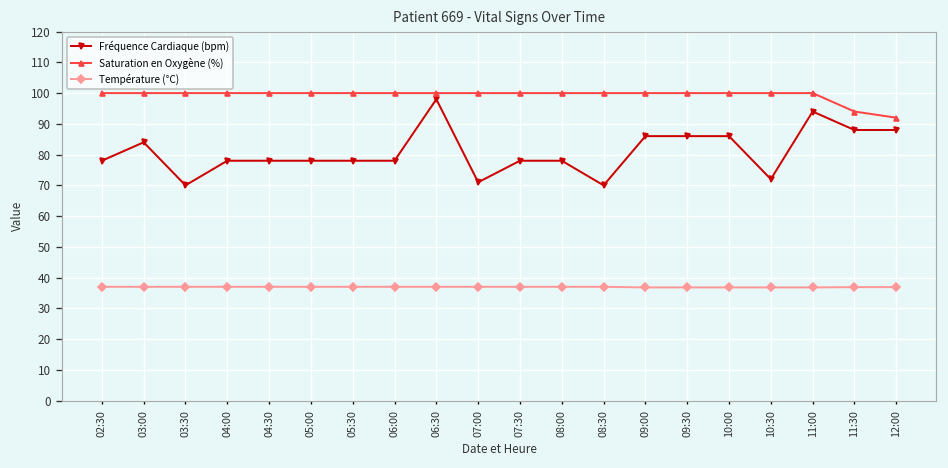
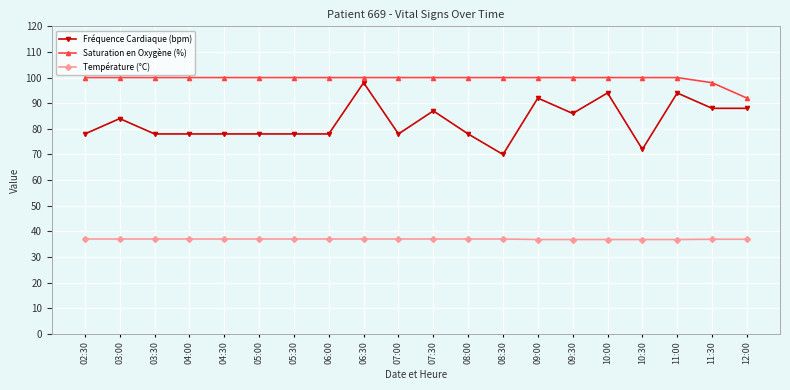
  {
    "Fréquence Cardiaque (bpm)": {
      "02:30": 78,
      "03:00": 84,
-     "03:30": 70,
+     "03:30": 78,
      "04:00": 78,
      "04:30": 78,
      "05:00": 78,
      "05:30": 78,
      "06:00": 78,
      "06:30": 98,
-     "07:00": 71,
-     "07:30": 78,
+     "07:00": 78,
+     "07:30": 87,
      "08:00": 78,
      "08:30": 70,
-     "09:00": 86,
+     "09:00": 92,
      "09:30": 86,
-     "10:00": 86,
+     "10:00": 94,
      "10:30": 72,
      "11:00": 94,
      "11:30": 88,
      "12:00": 88
    },
    "Saturation en Oxygène (%)": {
      "02:30": 100,
      "03:00": 100,
      "03:30": 100,
      "04:00": 100,
      "04:30": 100,
      "05:00": 100,
      "05:30": 100,
      "06:00": 100,
      "06:30": 100,
      "07:00": 100,
      "07:30": 100,
      "08:00": 100,
      "08:30": 100,
      "09:00": 100,
      "09:30": 100,
      "10:00": 100,
      "10:30": 100,
      "11:00": 100,
-     "11:30": 94,
+     "11:30": 98,
      "12:00": 92
    },
    "Température (°C)": {
      "02:30": 37,
      "03:00": 37,
      "03:30": 37,
      "04:00": 37,
      "04:30": 37,
      "05:00": 37,
      "05:30": 37,
      "06:00": 37,
      "06:30": 37,
      "07:00": 37,
      "07:30": 37,
      "08:00": 37,
      "08:30": 37,
      "09:00": 37,
      "09:30": 37,
      "10:00": 37,
      "10:30": 37,
      "11:00": 37,
      "11:30": 37,
      "12:00": 37
    }
  }
